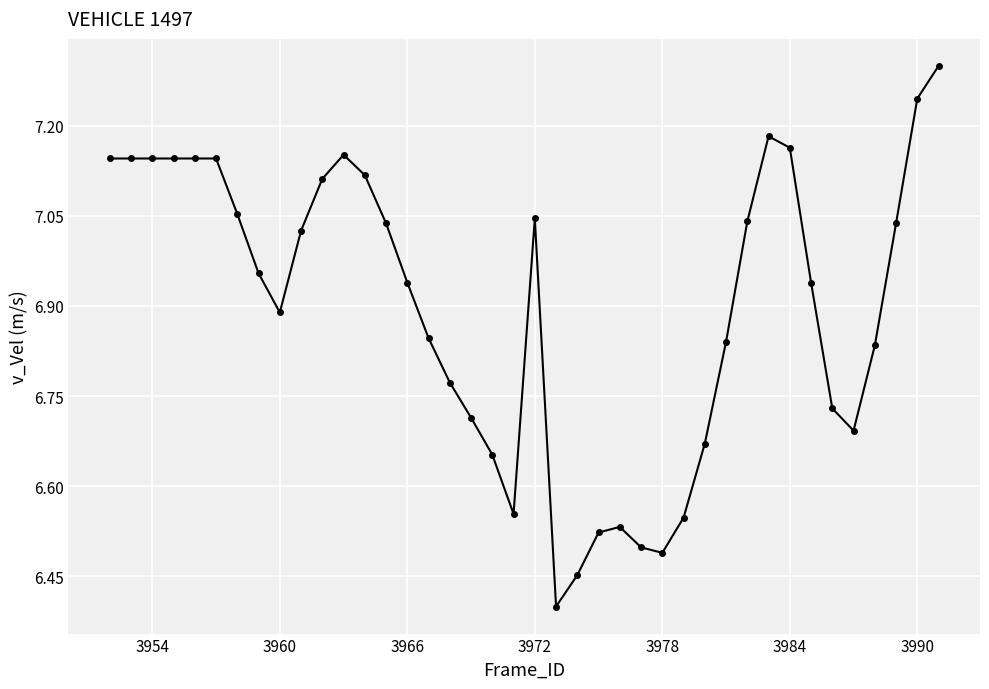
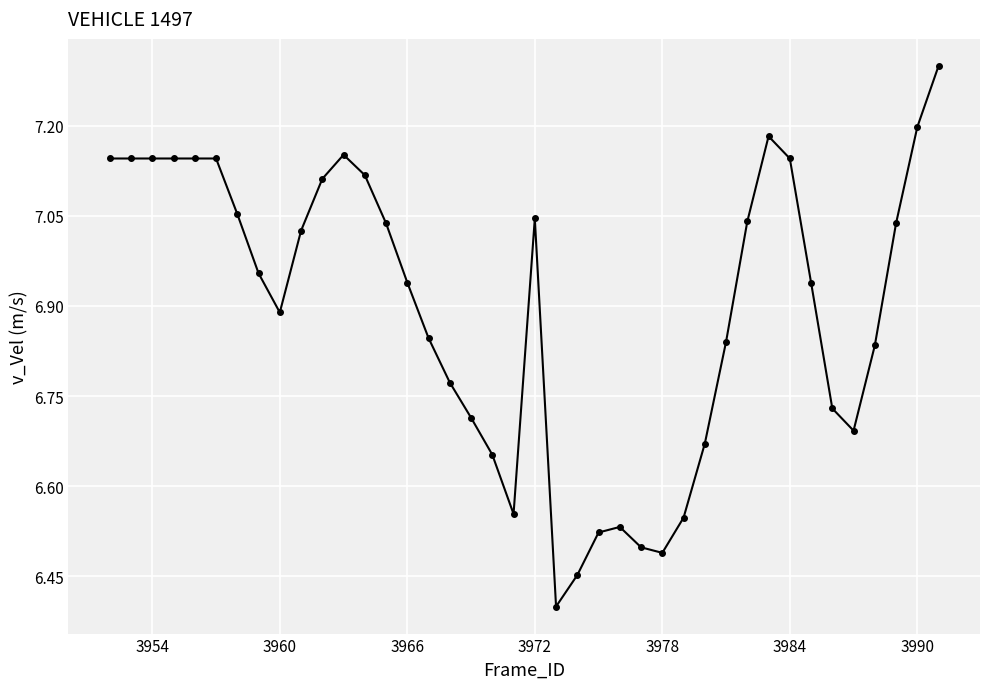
  {
    "3954": 7.15,
    "3960": 6.89,
    "3966": 6.94,
    "3972": 7.05,
    "3978": 6.49,
-   "3984": 7.16,
-   "3990": 7.25
+   "3984": 7.15,
+   "3990": 7.20
  }
